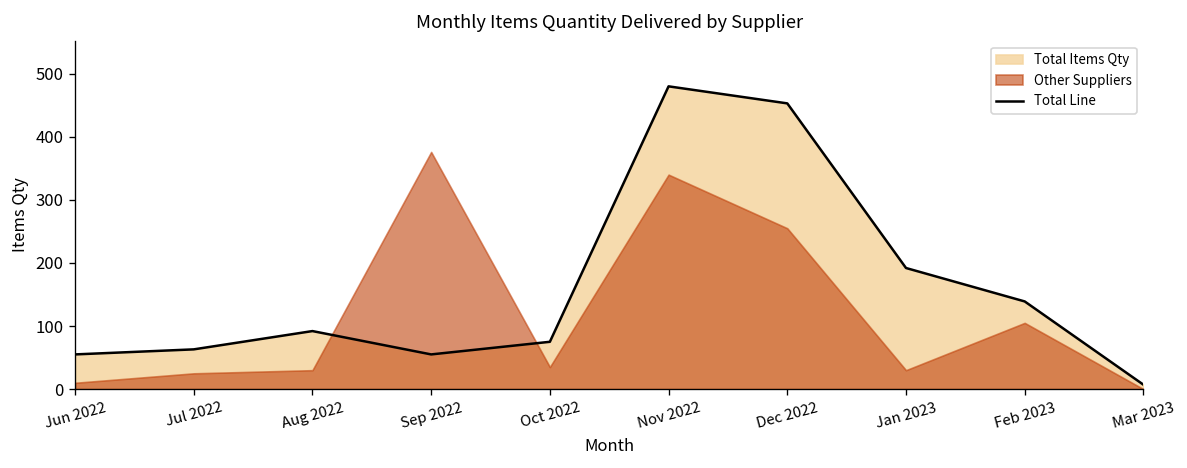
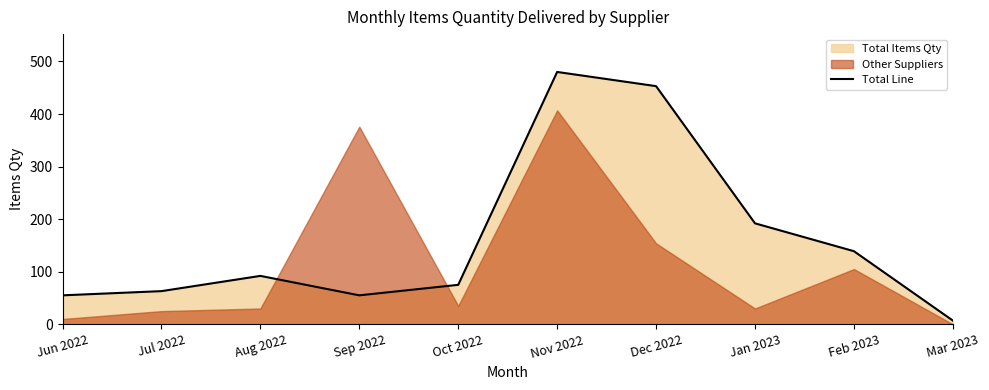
  {
    "Total Items Qty": {
      "Jun 2022": 60,
      "Jul 2022": 60,
      "Aug 2022": 90,
      "Sep 2022": 60,
      "Oct 2022": 80,
      "Nov 2022": 480,
      "Dec 2022": 450,
      "Jan 2023": 190,
      "Feb 2023": 140,
      "Mar 2023": 10
    },
    "Other Suppliers": {
      "Jun 2022": 10,
      "Jul 2022": 30,
      "Aug 2022": 30,
      "Sep 2022": 380,
      "Oct 2022": 40,
-     "Nov 2022": 340,
-     "Dec 2022": 260,
+     "Nov 2022": 410,
+     "Dec 2022": 150,
      "Jan 2023": 30,
      "Feb 2023": 110,
      "Mar 2023": 0
    }
  }
